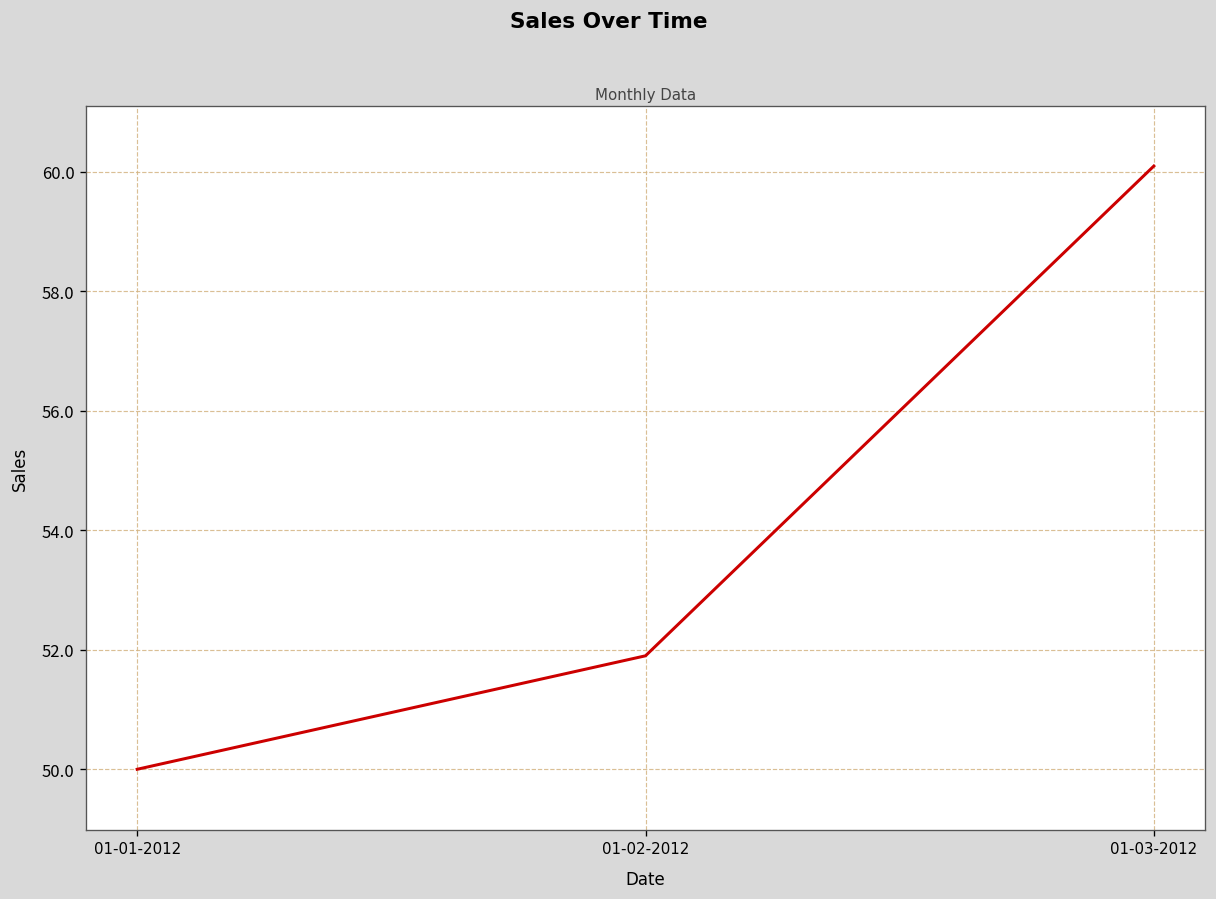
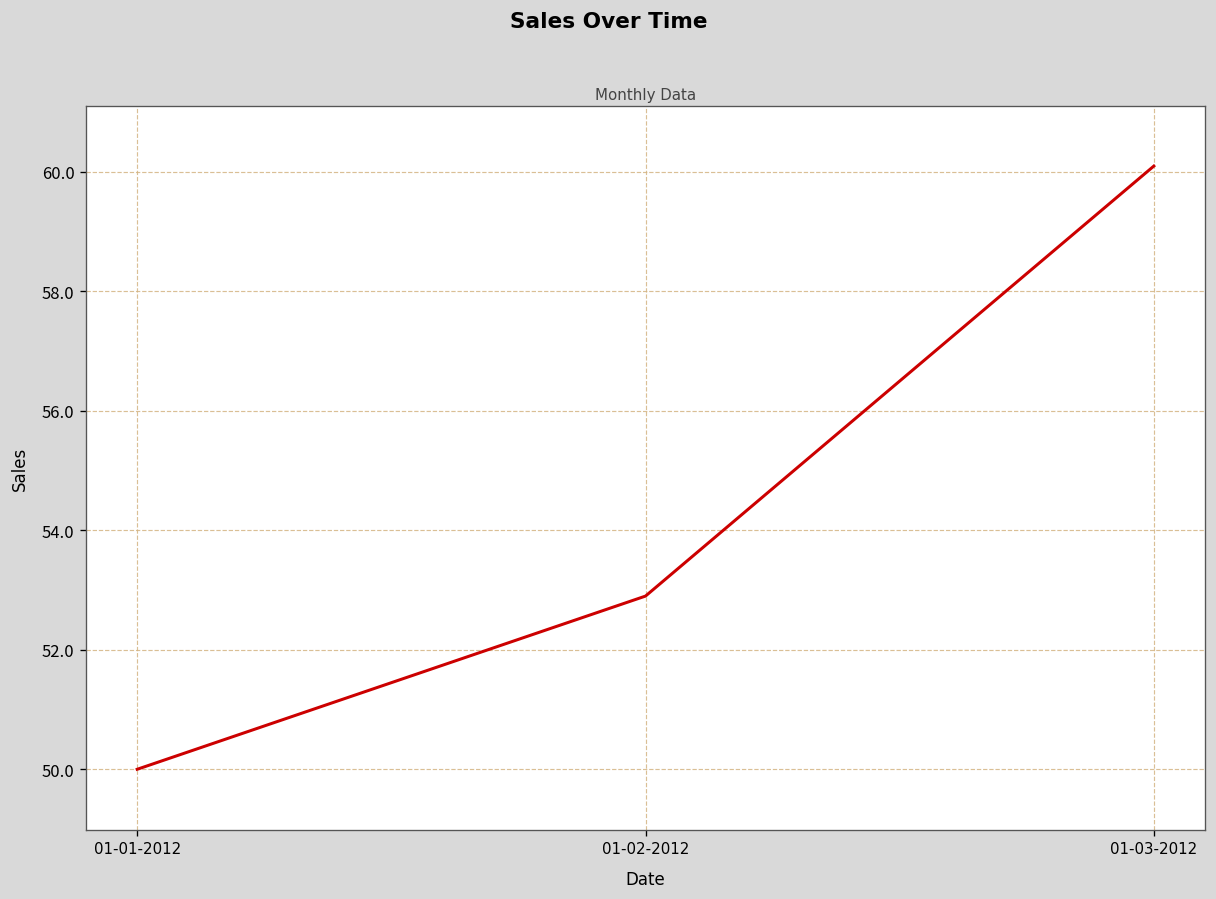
  {
    "01-01-2012": 50.0,
-   "01-02-2012": 51.9,
+   "01-02-2012": 52.9,
    "01-03-2012": 60.1
  }
